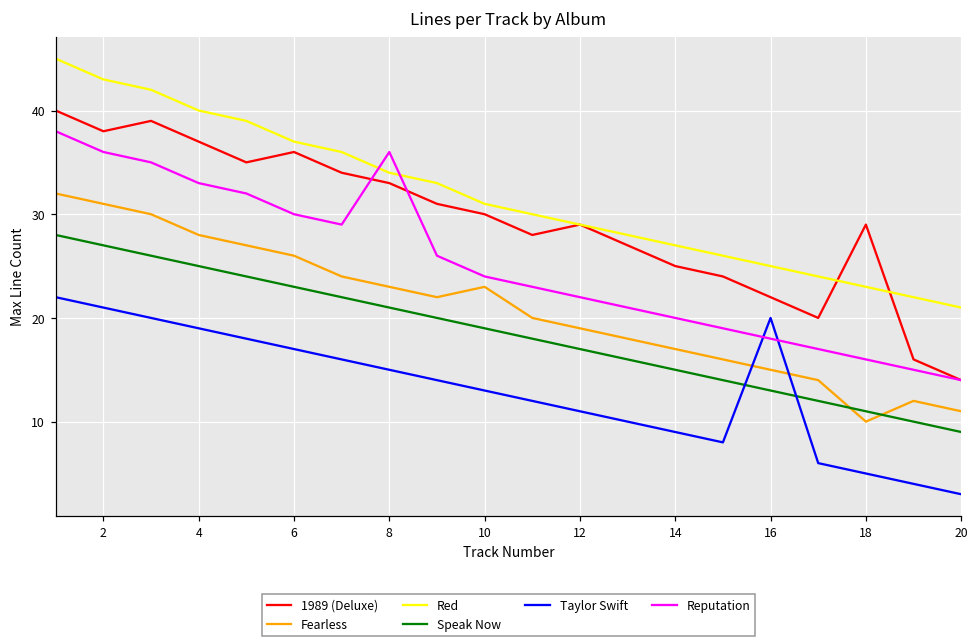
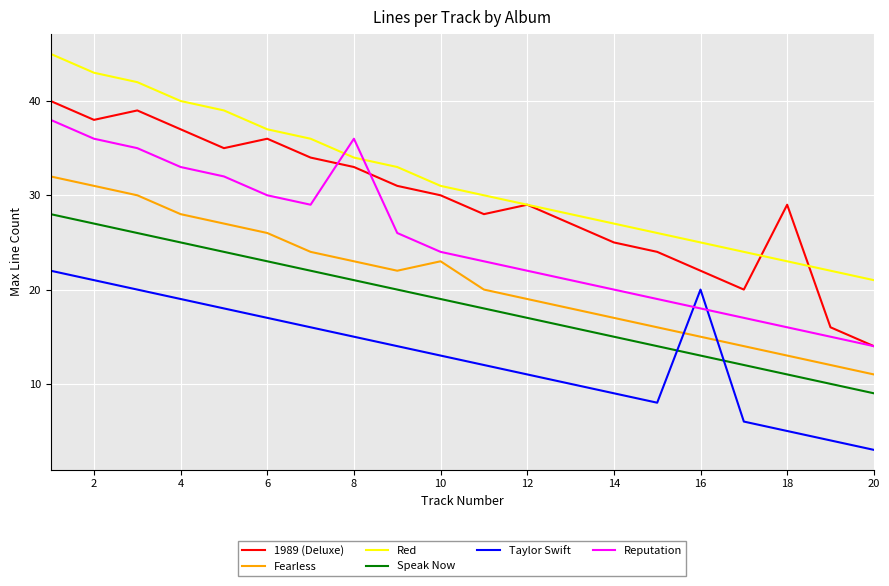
  {
    "1989 (Deluxe)": {
      "2": 38,
      "4": 37,
      "6": 36,
      "8": 33,
      "10": 30,
      "14": 25,
      "16": 22,
      "18": 29
    },
    "Fearless": {
      "2": 31,
      "4": 28,
      "6": 26,
      "8": 23,
      "10": 23,
      "12": 19,
      "14": 17,
      "16": 15,
-     "18": 10,
+     "18": 13,
      "20": 11
    },
    "Red": {
      "2": 43,
      "4": 40,
      "6": 37,
      "8": 34,
      "10": 31,
      "14": 27,
      "16": 25,
      "18": 23,
      "20": 21
    },
    "Speak Now": {
      "2": 27,
      "4": 25,
      "6": 23,
      "8": 21,
      "10": 19,
      "12": 17,
      "14": 15,
      "16": 13,
      "18": 11,
      "20": 9
    },
    "Taylor Swift": {
      "2": 21,
      "4": 19,
      "6": 17,
      "8": 15,
      "10": 13,
      "12": 11,
      "14": 9,
      "16": 20,
      "18": 5,
      "20": 3
    },
    "Reputation": {
      "2": 36,
      "4": 33,
      "6": 30,
      "8": 36,
      "10": 24,
      "12": 22,
      "14": 20,
      "16": 18,
      "18": 16
    }
  }
